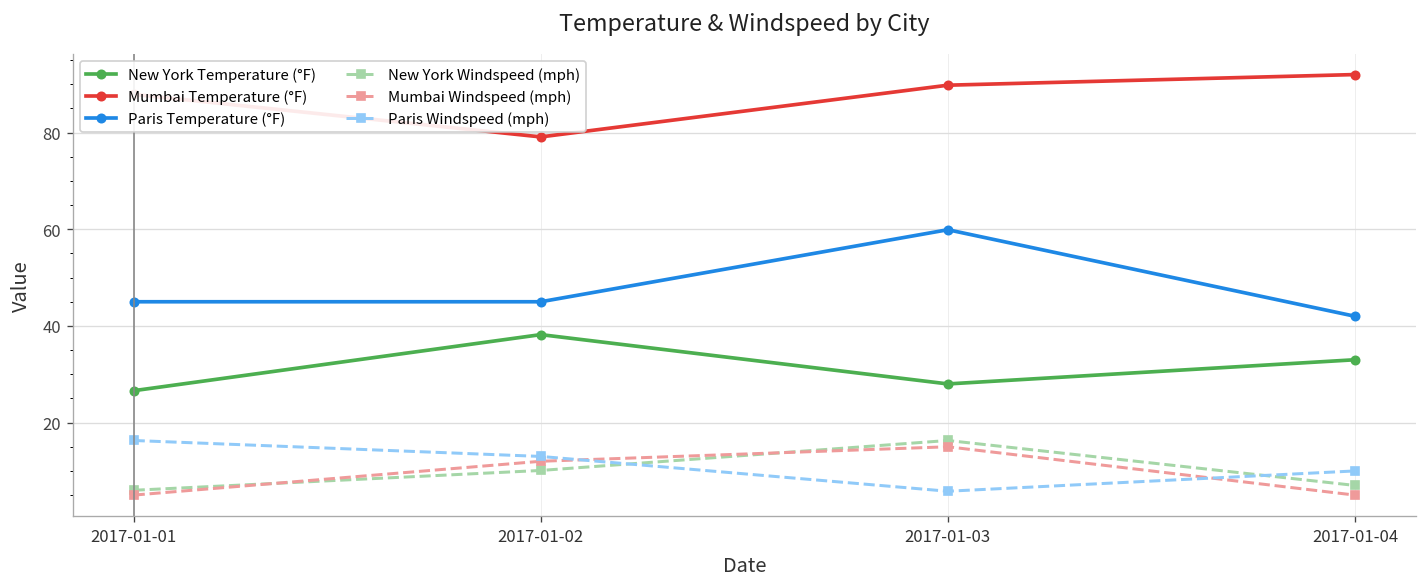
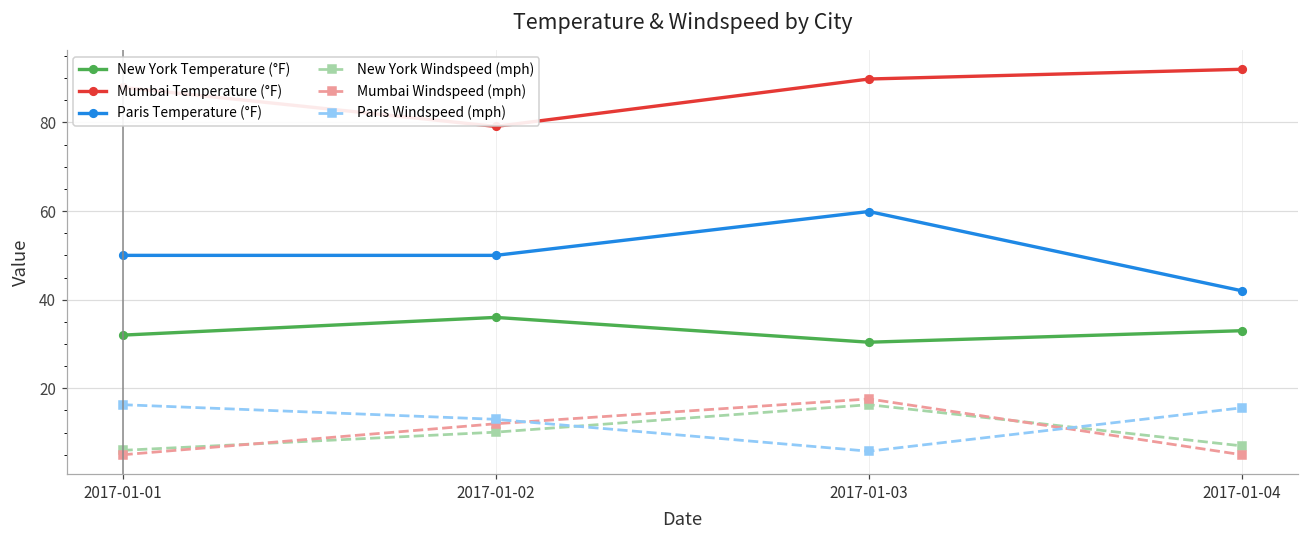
  {
    "New York Temperature (°F)": {
-     "2017-01-01": 27,
-     "2017-01-02": 38,
-     "2017-01-03": 28,
+     "2017-01-01": 32,
+     "2017-01-02": 36,
+     "2017-01-03": 30,
      "2017-01-04": 33
    },
    "Mumbai Temperature (°F)": {
      "2017-01-02": 79,
      "2017-01-03": 90,
      "2017-01-04": 92
    },
    "Paris Temperature (°F)": {
-     "2017-01-01": 45,
-     "2017-01-02": 45,
+     "2017-01-01": 50,
+     "2017-01-02": 50,
      "2017-01-03": 60,
      "2017-01-04": 42
    },
    "New York Windspeed (mph)": {
      "2017-01-01": 6,
      "2017-01-02": 10,
      "2017-01-03": 16,
      "2017-01-04": 7
    },
    "Mumbai Windspeed (mph)": {
      "2017-01-01": 5,
      "2017-01-02": 12,
-     "2017-01-03": 15,
+     "2017-01-03": 18,
      "2017-01-04": 5
    },
    "Paris Windspeed (mph)": {
      "2017-01-01": 16,
      "2017-01-02": 13,
      "2017-01-03": 6,
-     "2017-01-04": 10
+     "2017-01-04": 16
    }
  }
